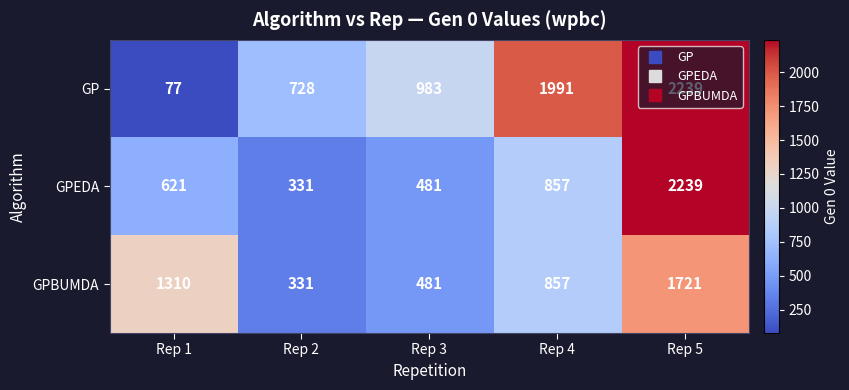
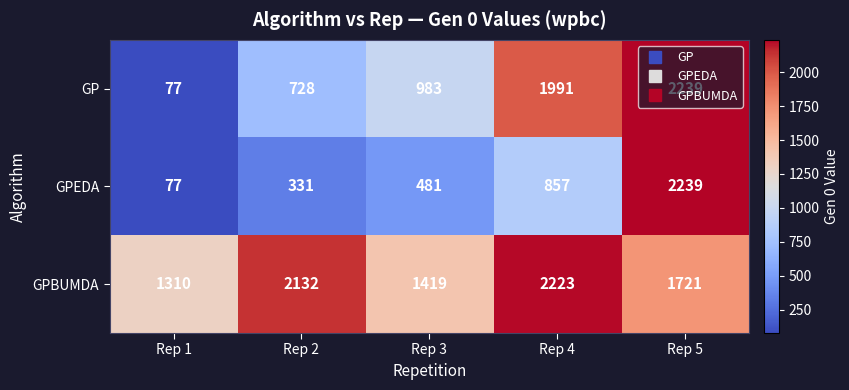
  {
    "GP": {
      "Rep 1": 77,
      "Rep 2": 728,
      "Rep 3": 983,
      "Rep 4": 1991
    },
    "GPEDA": {
-     "Rep 1": 621,
+     "Rep 1": 77,
      "Rep 2": 331,
      "Rep 3": 481,
      "Rep 4": 857,
      "Rep 5": 2239
    },
    "GPBUMDA": {
      "Rep 1": 1310,
-     "Rep 2": 331,
-     "Rep 3": 481,
-     "Rep 4": 857,
+     "Rep 2": 2132,
+     "Rep 3": 1419,
+     "Rep 4": 2223,
      "Rep 5": 1721
    }
  }
